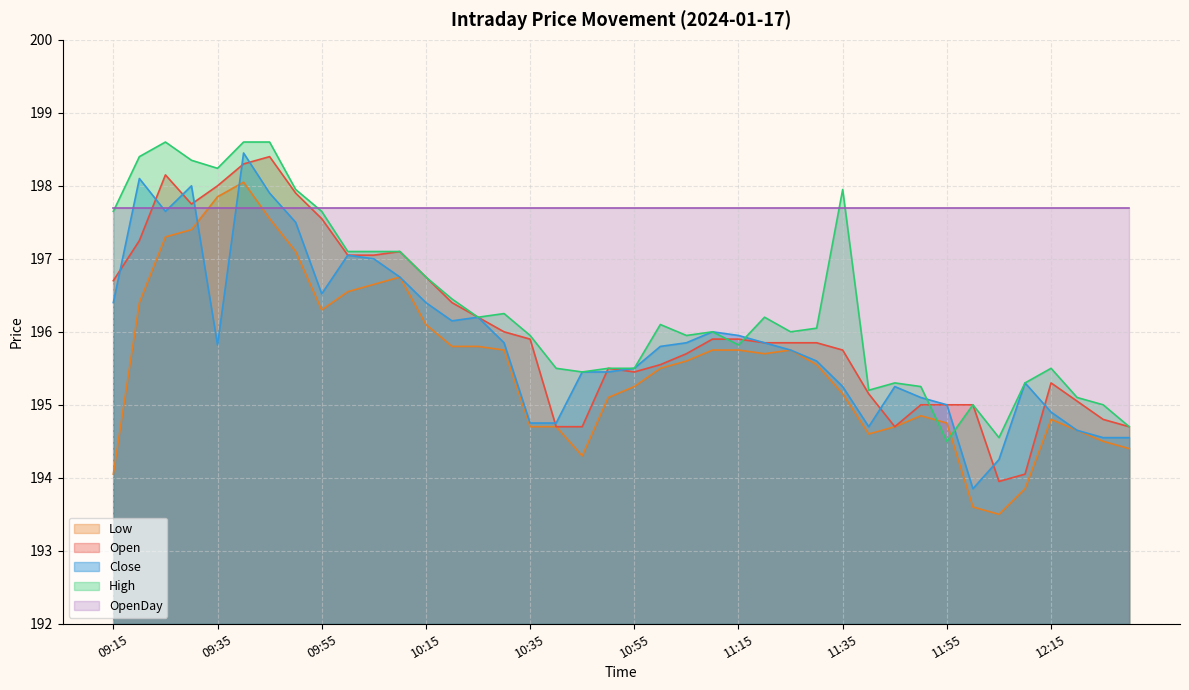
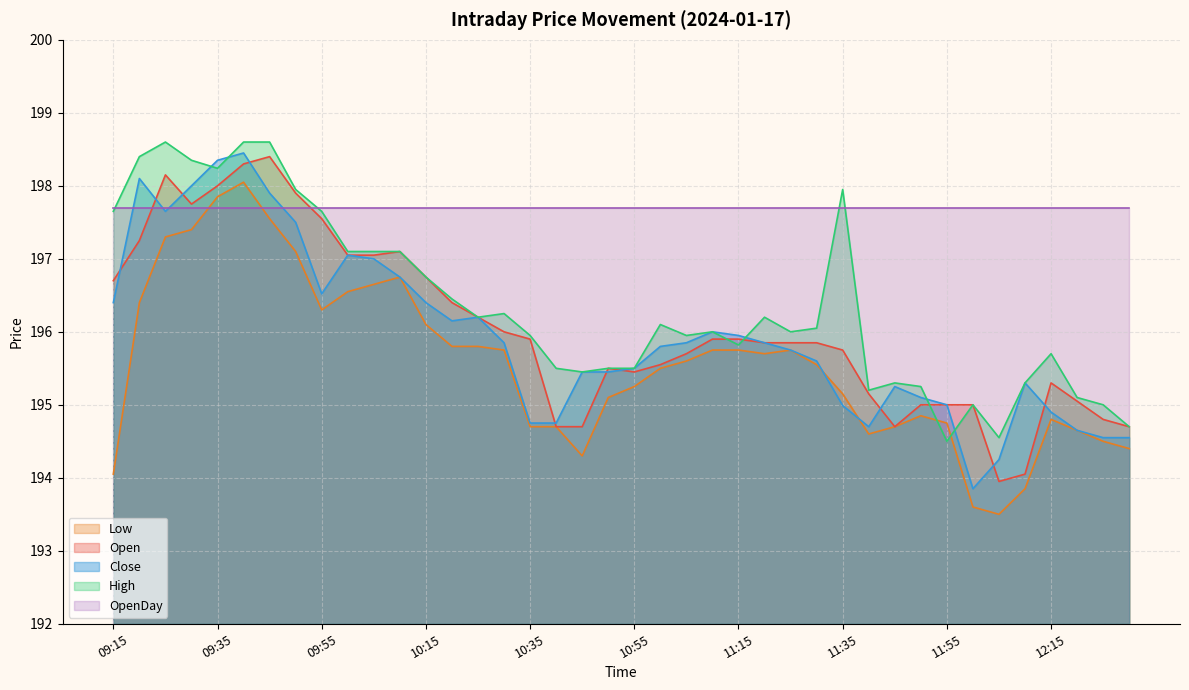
  {
    "Close": {
      "09:15": 196.4,
-     "09:35": 195.8,
+     "09:35": 198.4,
      "09:55": 196.5,
      "10:15": 196.4,
      "10:35": 194.8,
      "11:15": 196.0,
-     "11:35": 195.3,
+     "11:35": 195.0,
      "12:15": 194.9
    },
    "High": {
      "09:15": 197.7,
      "09:35": 198.2,
      "09:55": 197.7,
      "10:35": 196.0,
      "11:15": 195.8,
      "11:35": 198.0,
      "11:55": 194.5,
-     "12:15": 195.5
+     "12:15": 195.7
    },
    "OpenDay": {
      "09:15": 197.7,
      "09:35": 197.7,
      "09:55": 197.7,
      "10:15": 197.7,
      "10:35": 197.7,
      "10:55": 197.7,
      "11:15": 197.7,
      "11:35": 197.7,
      "11:55": 197.7,
      "12:15": 197.7
    }
  }
